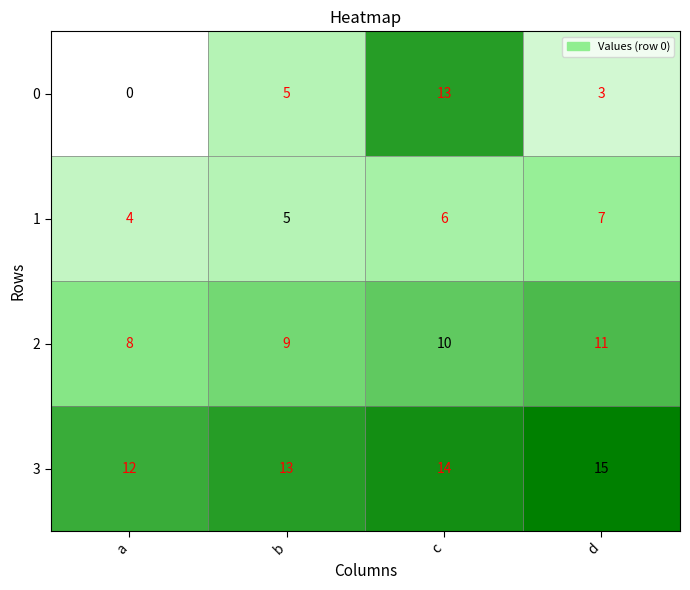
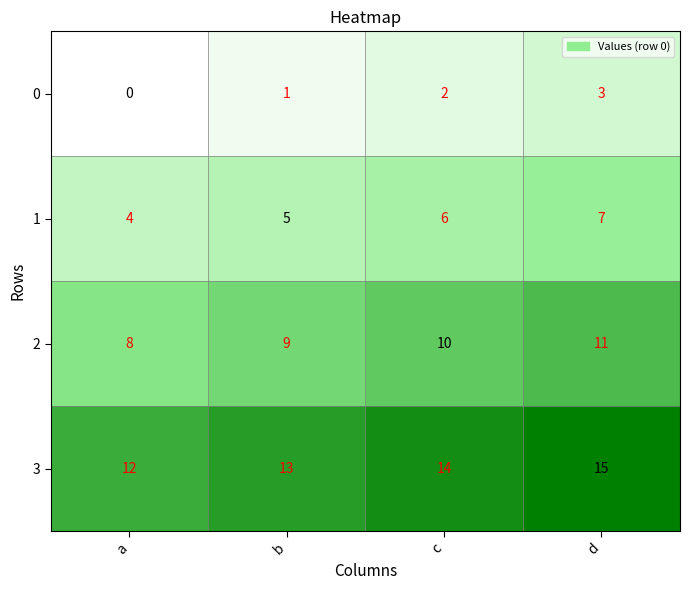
  {
    "0": {
      "a": 0,
-     "b": 5,
-     "c": 13,
+     "b": 1,
+     "c": 2,
      "d": 3
    },
    "1": {
      "a": 4,
      "b": 5,
      "c": 6,
      "d": 7
    },
    "2": {
      "a": 8,
      "b": 9,
      "c": 10,
      "d": 11
    },
    "3": {
      "a": 12,
      "b": 13,
      "c": 14,
      "d": 15
    }
  }
